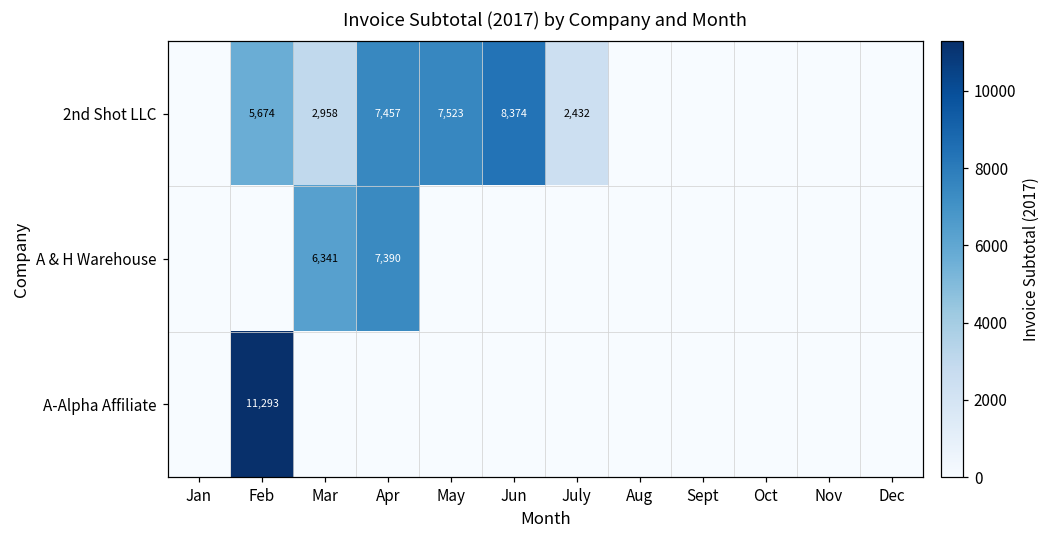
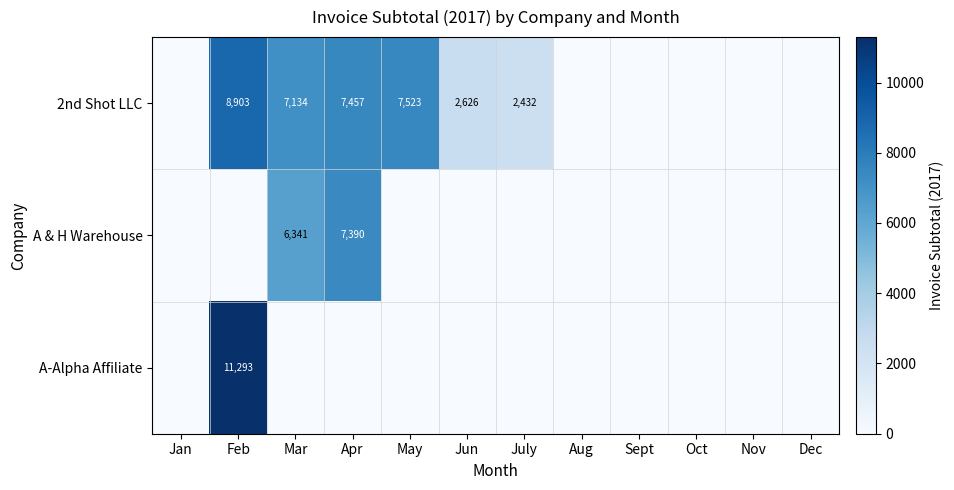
  {
    "2nd Shot LLC": {
-     "Feb": "5,674",
-     "Mar": "2,958",
+     "Feb": "8,903",
+     "Mar": "7,134",
      "Apr": "7,457",
      "May": "7,523",
-     "Jun": "8,374",
+     "Jun": "2,626",
      "July": "2,432"
    },
    "A & H Warehouse": {
      "Mar": "6,341",
      "Apr": "7,390"
    },
    "A-Alpha Affiliate": {
      "Feb": "11,293"
    }
  }
